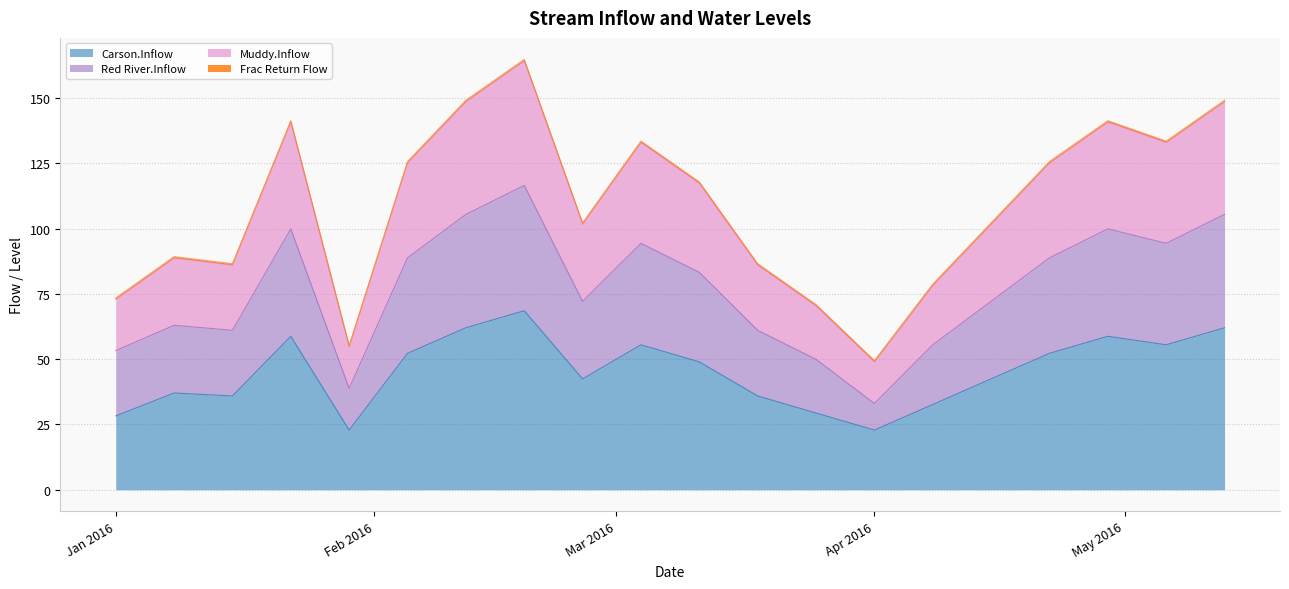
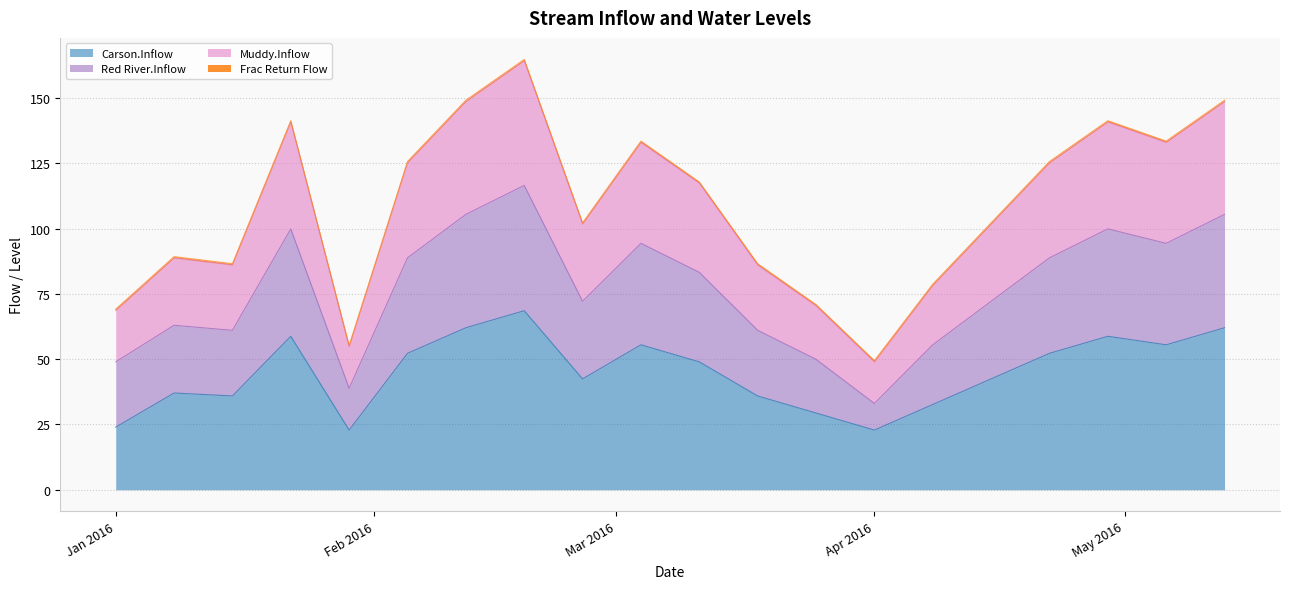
  {
    "Carson.Inflow": {
-     "Jan 2016": 28,
+     "Jan 2016": 24,
      "Apr 2016": 23
    },
    "Red River.Inflow": {
      "Jan 2016": 25,
      "Apr 2016": 10
    }
  }
